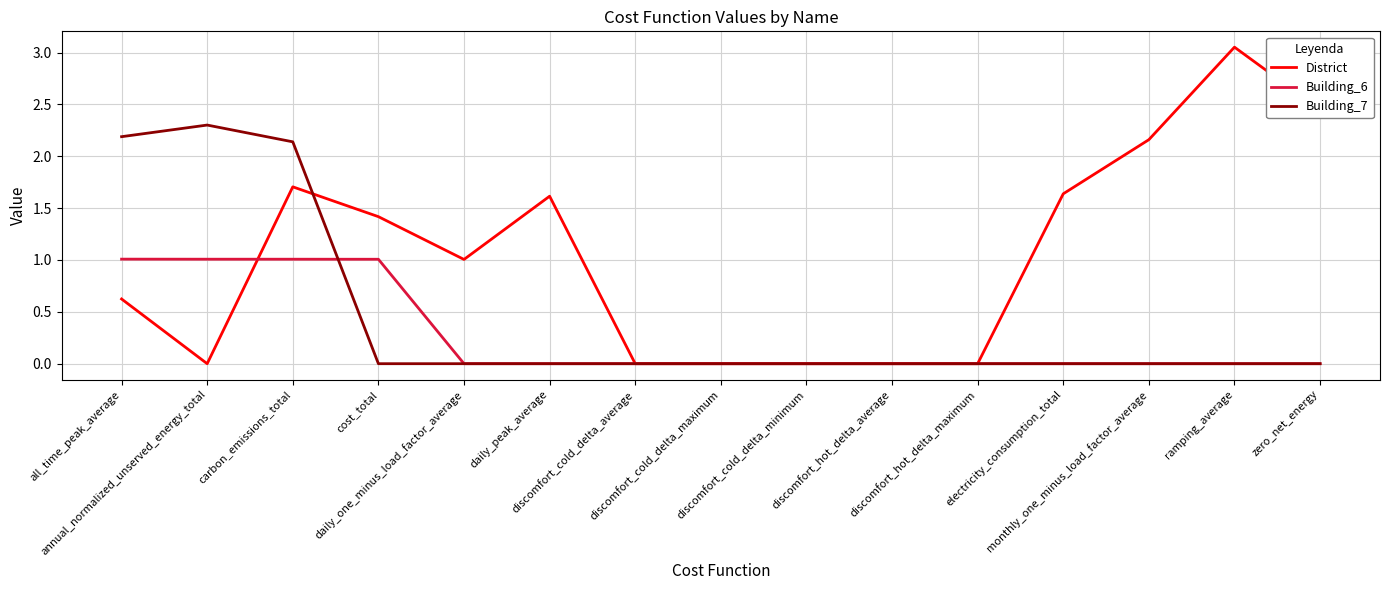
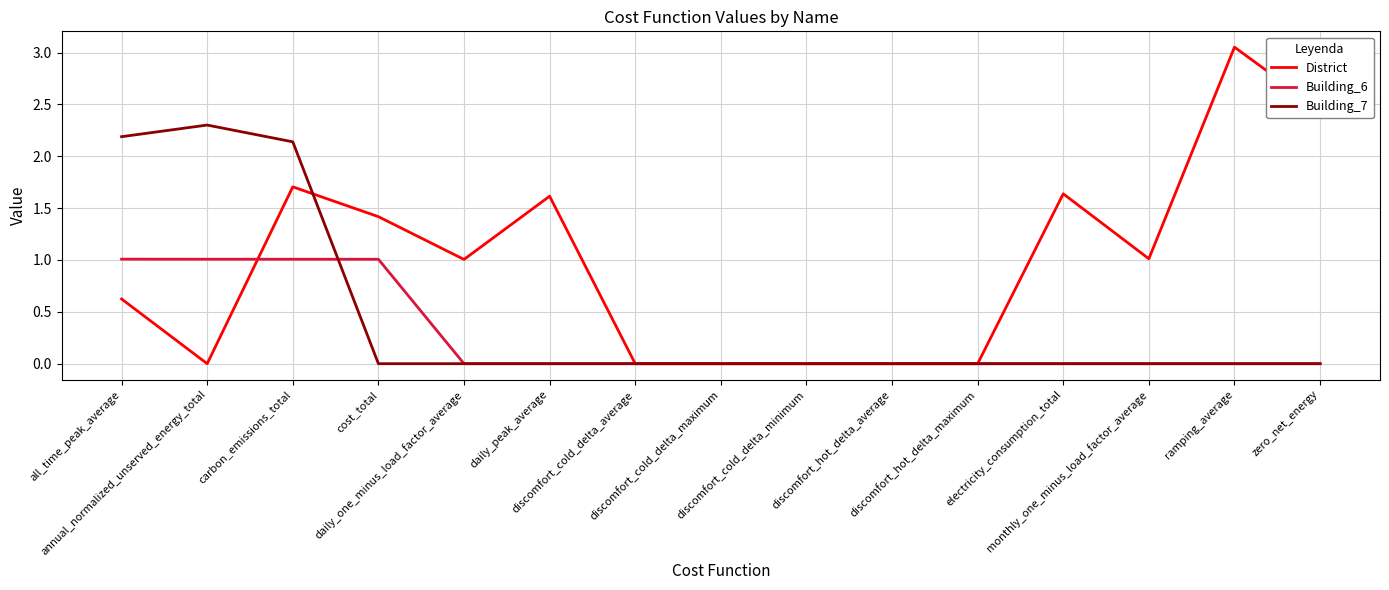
  {
    "District": {
      "all_time_peak_average": 0.62,
      "annual_normalized_unserved_energy_total": 0.00,
      "carbon_emissions_total": 1.71,
      "cost_total": 1.42,
      "daily_one_minus_load_factor_average": 1.01,
      "daily_peak_average": 1.61,
      "electricity_consumption_total": 1.64,
-     "monthly_one_minus_load_factor_average": 2.16,
+     "monthly_one_minus_load_factor_average": 1.01,
      "ramping_average": 3.05
    },
    "Building_6": {
      "all_time_peak_average": 1.01,
      "annual_normalized_unserved_energy_total": 1.01,
      "carbon_emissions_total": 1.01,
      "cost_total": 1.01
    },
    "Building_7": {
      "all_time_peak_average": 2.19,
      "annual_normalized_unserved_energy_total": 2.30,
      "carbon_emissions_total": 2.14,
      "cost_total": 0.00
    }
  }
